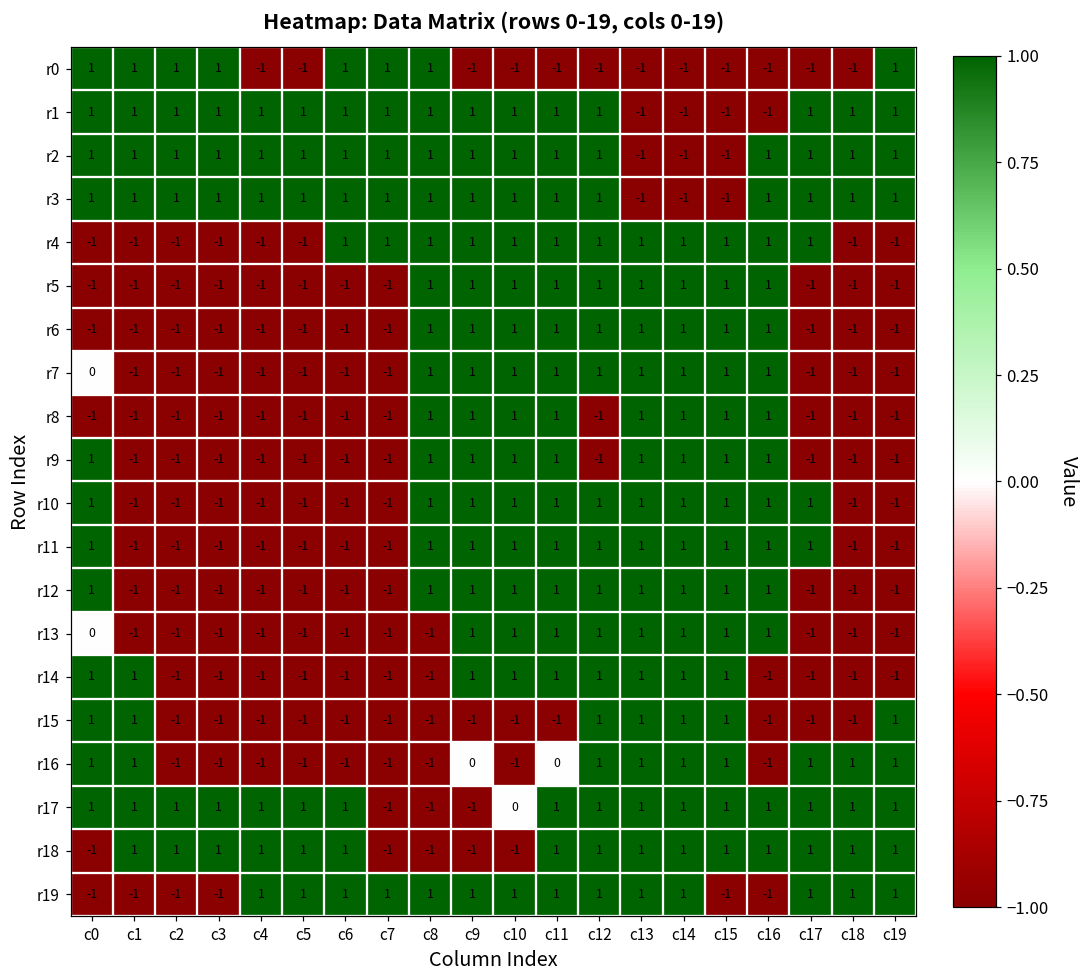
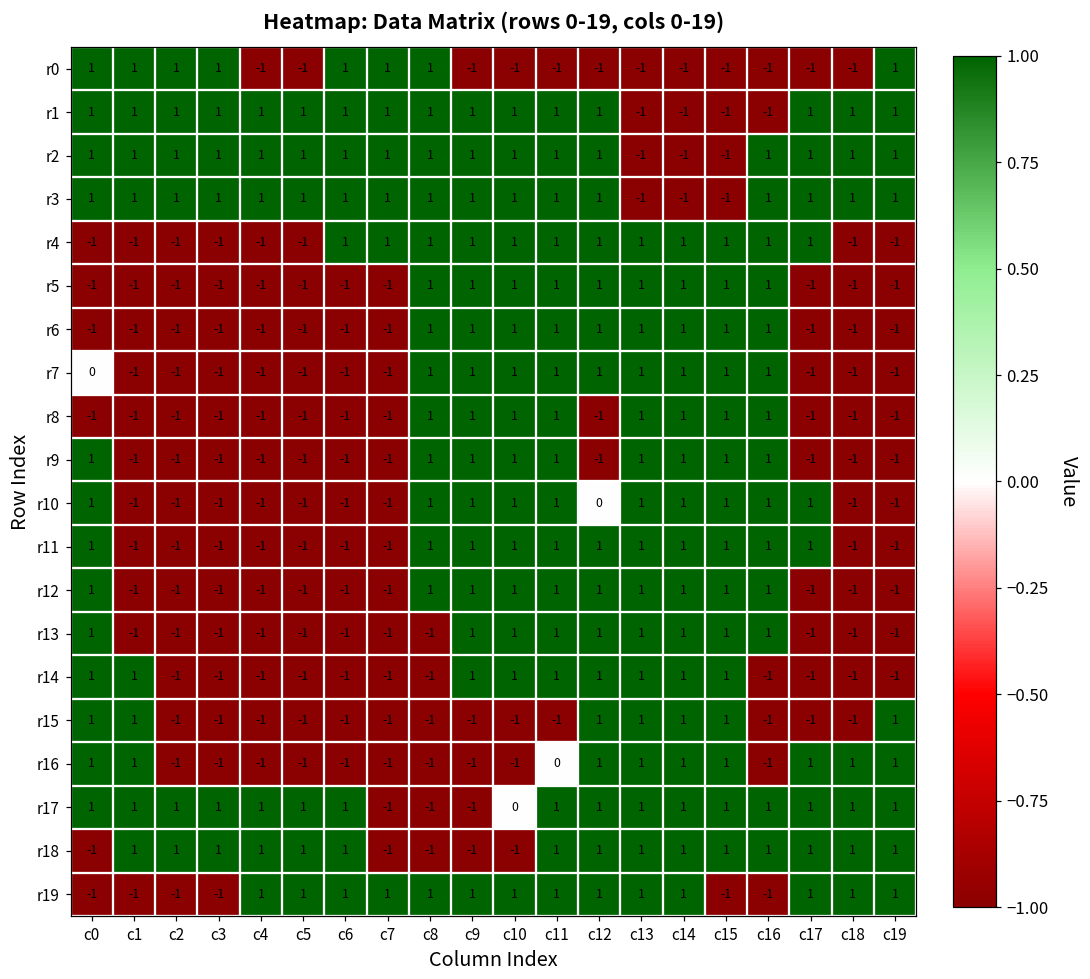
  {
    "r10": {
      "c0": 1,
      "c1": -1,
      "c2": -1,
      "c3": -1,
      "c4": -1,
      "c5": -1,
      "c6": -1,
      "c7": -1,
      "c8": 1,
      "c9": 1,
      "c10": 1,
      "c11": 1,
-     "c12": 1,
+     "c12": 0,
      "c13": 1,
      "c14": 1,
      "c15": 1,
      "c16": 1,
      "c17": 1,
      "c18": -1,
      "c19": -1
    },
    "r13": {
-     "c0": 0,
+     "c0": 1,
      "c1": -1,
      "c2": -1,
      "c3": -1,
      "c4": -1,
      "c5": -1,
      "c6": -1,
      "c7": -1,
      "c8": -1,
      "c9": 1,
      "c10": 1,
      "c11": 1,
      "c12": 1,
      "c13": 1,
      "c14": 1,
      "c15": 1,
      "c16": 1,
      "c17": -1,
      "c18": -1,
      "c19": -1
    },
    "r16": {
      "c0": 1,
      "c1": 1,
      "c2": -1,
      "c3": -1,
      "c4": -1,
      "c5": -1,
      "c6": -1,
      "c7": -1,
      "c8": -1,
-     "c9": 0,
+     "c9": -1,
      "c10": -1,
      "c11": 0,
      "c12": 1,
      "c13": 1,
      "c14": 1,
      "c15": 1,
      "c16": -1,
      "c17": 1,
      "c18": 1,
      "c19": 1
    }
  }
